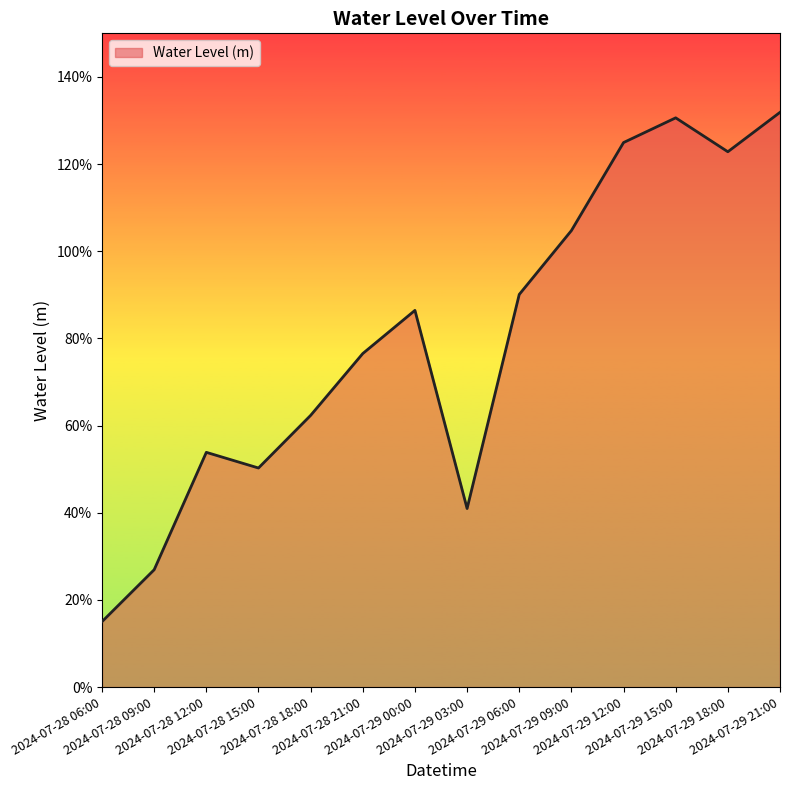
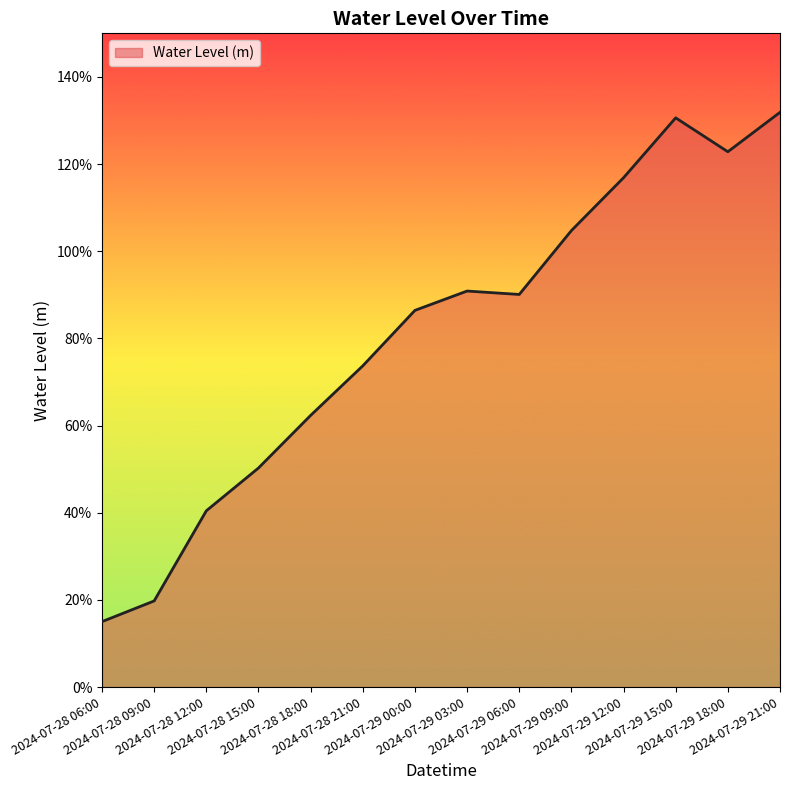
  {
    "2024-07-28 06:00": "15%",
-   "2024-07-28 09:00": "27%",
-   "2024-07-28 12:00": "54%",
+   "2024-07-28 09:00": "20%",
+   "2024-07-28 12:00": "40%",
    "2024-07-28 15:00": "50%",
    "2024-07-28 18:00": "62%",
-   "2024-07-28 21:00": "77%",
+   "2024-07-28 21:00": "74%",
    "2024-07-29 00:00": "86%",
-   "2024-07-29 03:00": "41%",
+   "2024-07-29 03:00": "91%",
    "2024-07-29 06:00": "90%",
    "2024-07-29 09:00": "105%",
-   "2024-07-29 12:00": "125%",
+   "2024-07-29 12:00": "117%",
    "2024-07-29 15:00": "131%",
    "2024-07-29 18:00": "123%",
    "2024-07-29 21:00": "132%"
  }
